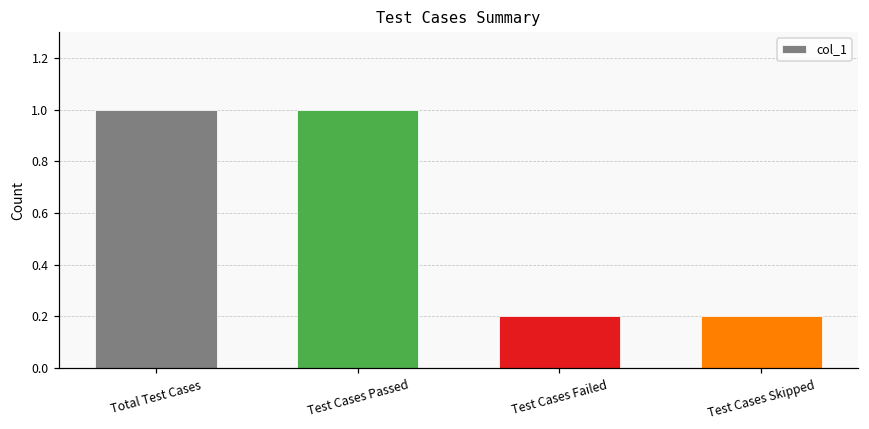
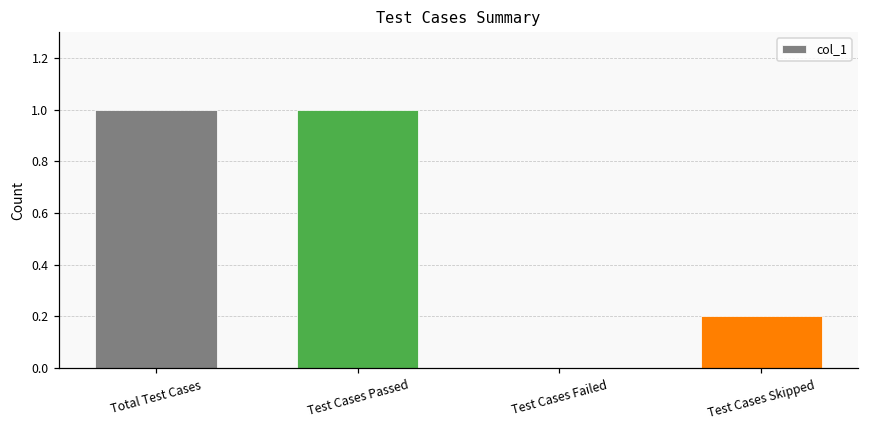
  {
    "Total Test Cases": 1.0,
    "Test Cases Passed": 1.0,
-   "Test Cases Failed": 0.2,
+   "Test Cases Failed": 0.0,
    "Test Cases Skipped": 0.2
  }
